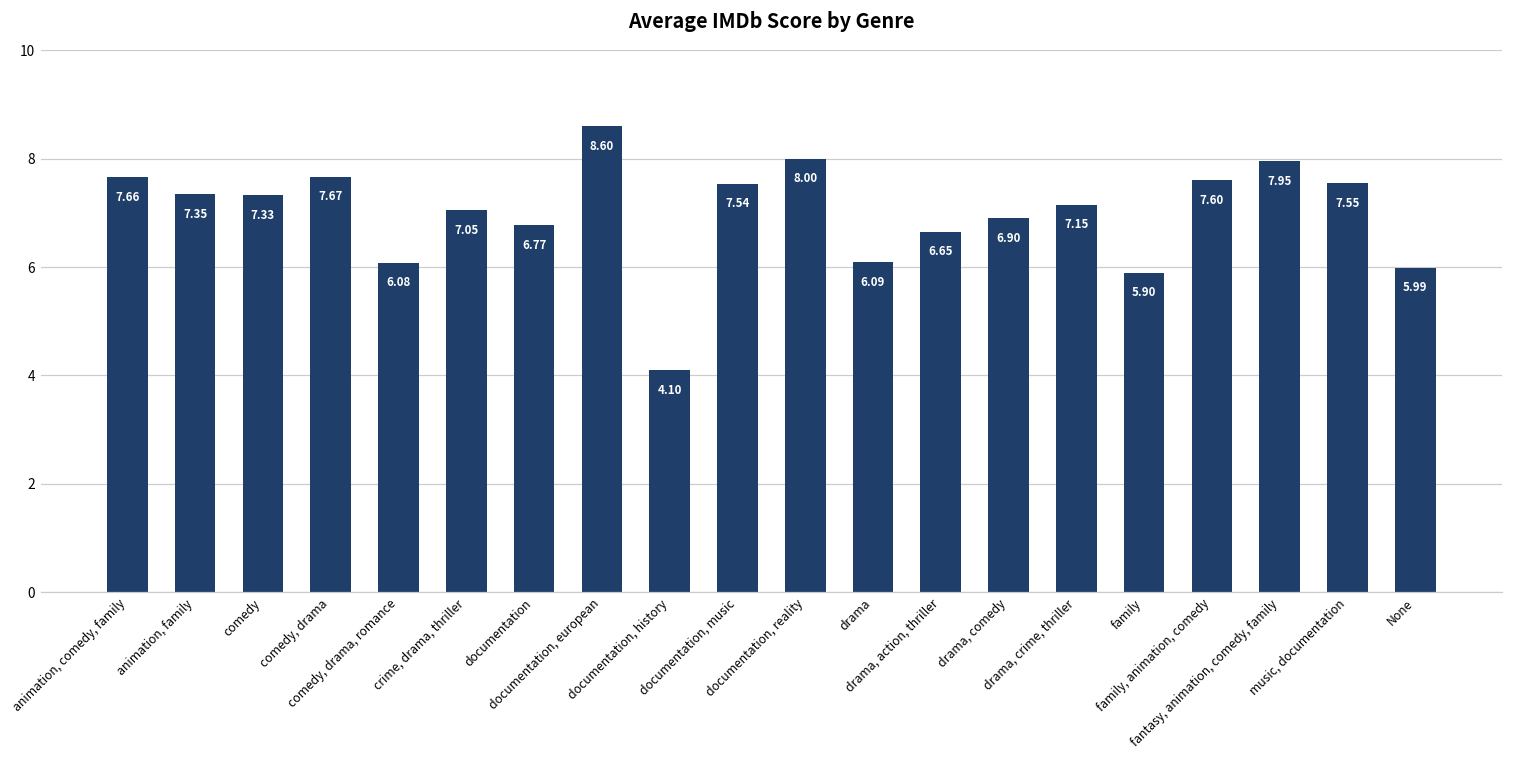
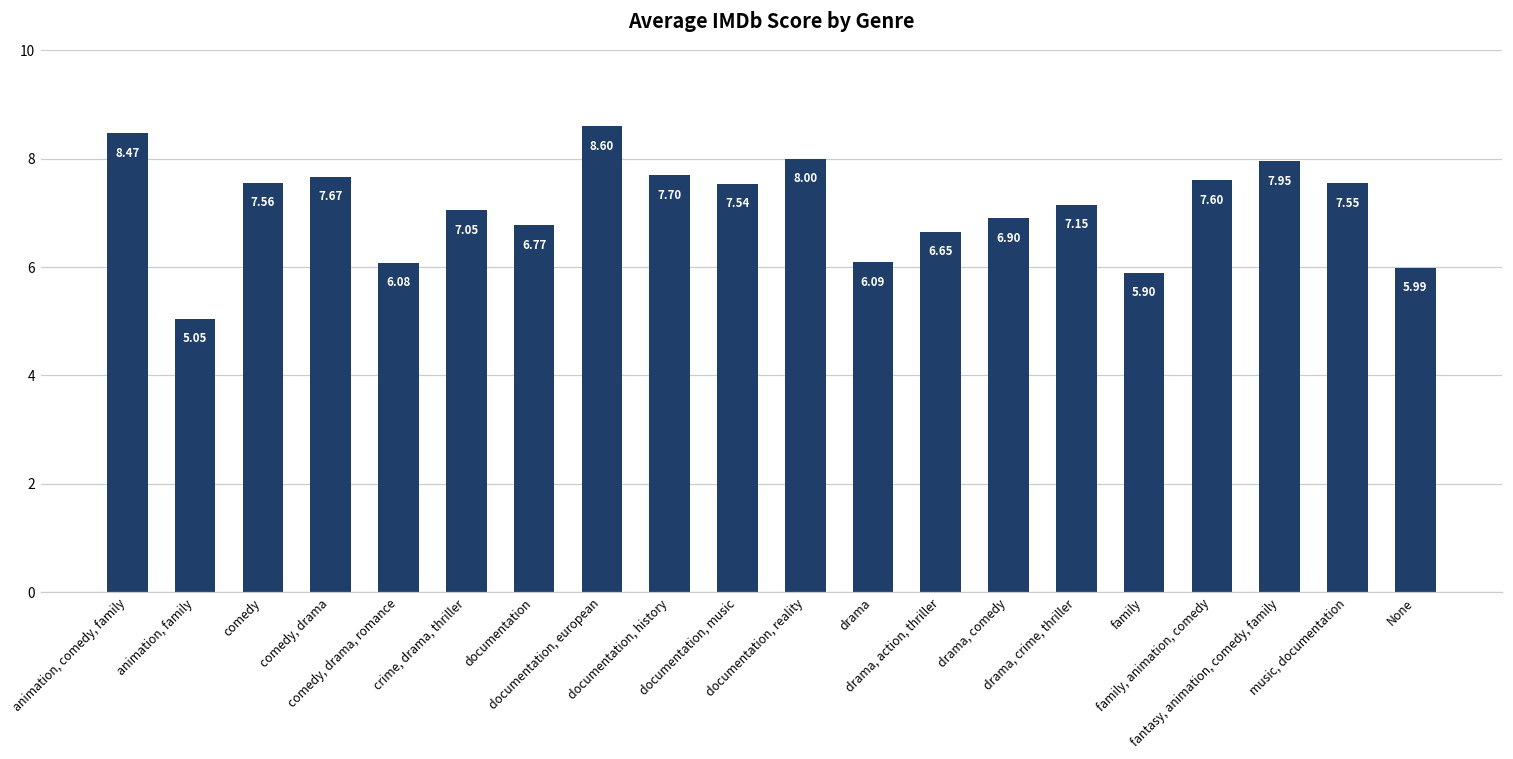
  {
-   "animation, comedy, family": 7.66,
-   "animation, family": 7.35,
-   "comedy": 7.33,
+   "animation, comedy, family": 8.47,
+   "animation, family": 5.05,
+   "comedy": 7.56,
    "comedy, drama": 7.67,
    "comedy, drama, romance": 6.08,
    "crime, drama, thriller": 7.05,
    "documentation": 6.77,
    "documentation, european": 8.60,
-   "documentation, history": 4.10,
+   "documentation, history": 7.70,
    "documentation, music": 7.54,
    "documentation, reality": 8.00,
    "drama": 6.09,
    "drama, action, thriller": 6.65,
    "drama, comedy": 6.90,
    "drama, crime, thriller": 7.15,
    "family": 5.90,
    "family, animation, comedy": 7.60,
    "fantasy, animation, comedy, family": 7.95,
    "music, documentation": 7.55,
    "None": 5.99
  }
